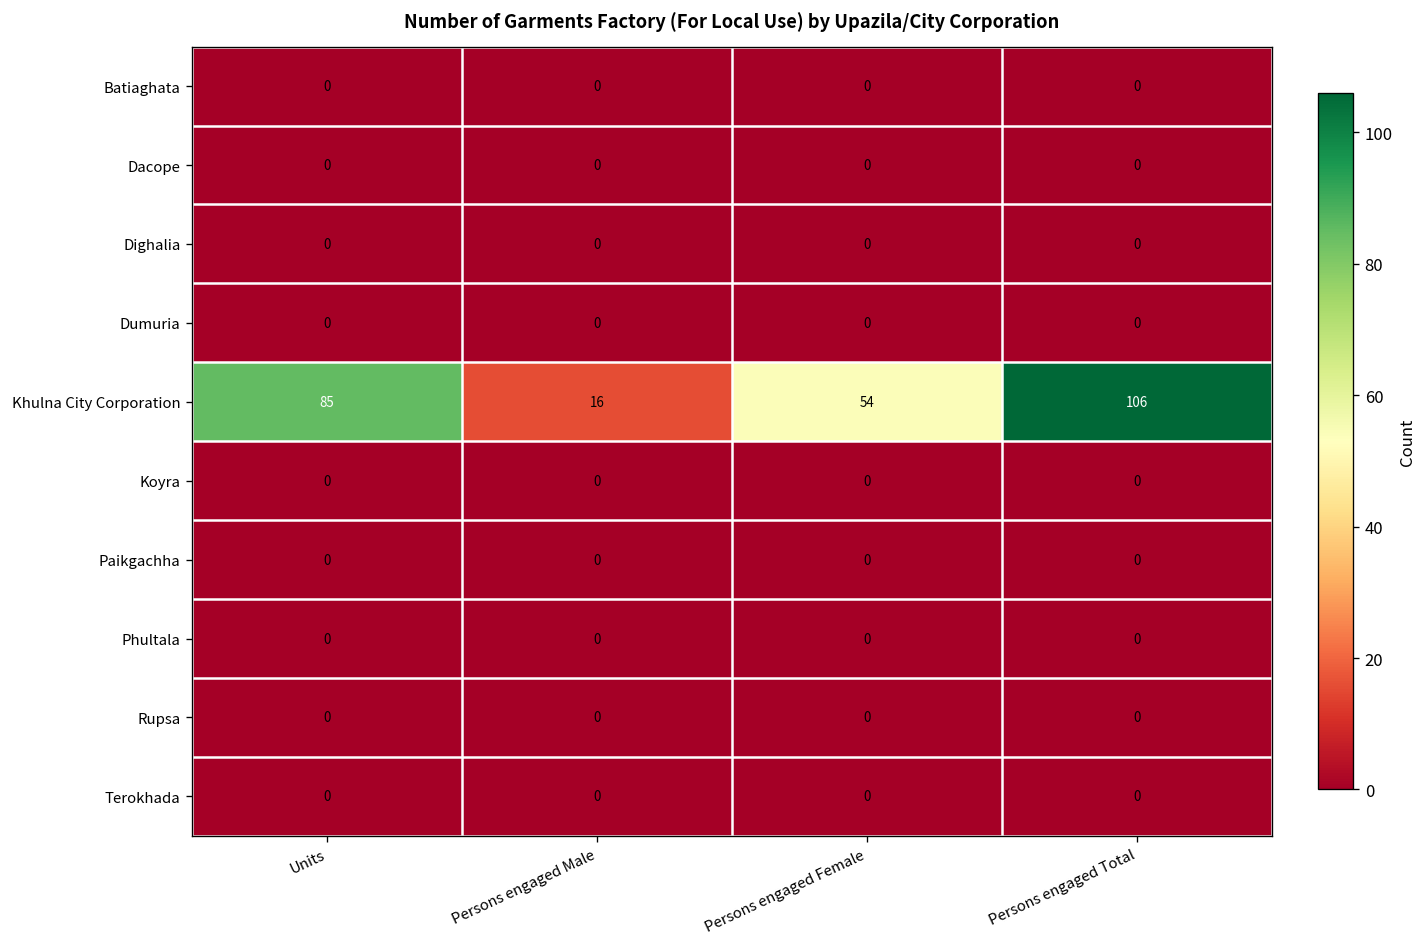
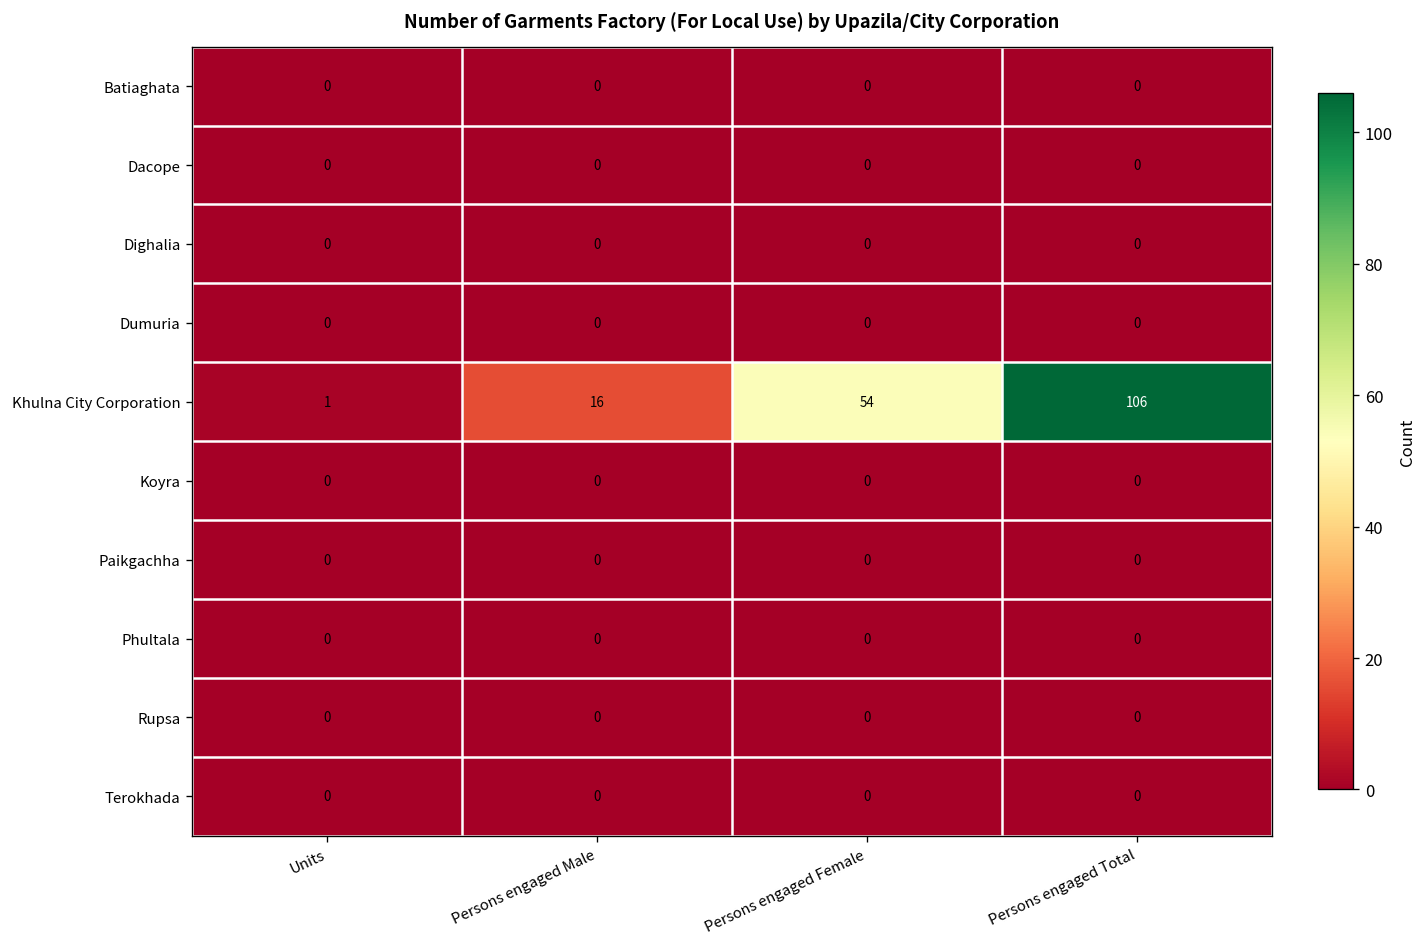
  {
    "Batiaghata": {
      "Units": 0,
      "Persons engaged Male": 0,
      "Persons engaged Female": 0,
      "Persons engaged Total": 0
    },
    "Dacope": {
      "Units": 0,
      "Persons engaged Male": 0,
      "Persons engaged Female": 0,
      "Persons engaged Total": 0
    },
    "Dighalia": {
      "Units": 0,
      "Persons engaged Male": 0,
      "Persons engaged Female": 0,
      "Persons engaged Total": 0
    },
    "Dumuria": {
      "Units": 0,
      "Persons engaged Male": 0,
      "Persons engaged Female": 0,
      "Persons engaged Total": 0
    },
    "Khulna City Corporation": {
-     "Units": 85,
+     "Units": 1,
      "Persons engaged Male": 16,
      "Persons engaged Female": 54,
      "Persons engaged Total": 106
    },
    "Koyra": {
      "Units": 0,
      "Persons engaged Male": 0,
      "Persons engaged Female": 0,
      "Persons engaged Total": 0
    },
    "Paikgachha": {
      "Units": 0,
      "Persons engaged Male": 0,
      "Persons engaged Female": 0,
      "Persons engaged Total": 0
    },
    "Phultala": {
      "Units": 0,
      "Persons engaged Male": 0,
      "Persons engaged Female": 0,
      "Persons engaged Total": 0
    },
    "Rupsa": {
      "Units": 0,
      "Persons engaged Male": 0,
      "Persons engaged Female": 0,
      "Persons engaged Total": 0
    },
    "Terokhada": {
      "Units": 0,
      "Persons engaged Male": 0,
      "Persons engaged Female": 0,
      "Persons engaged Total": 0
    }
  }
